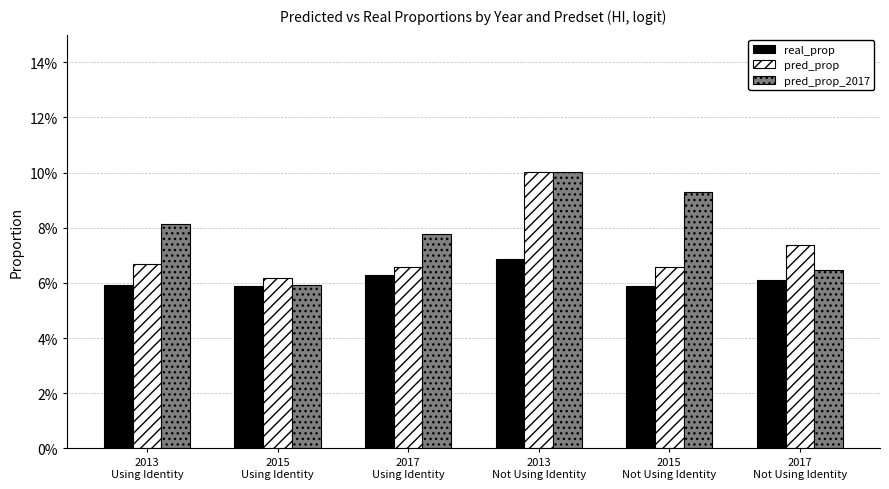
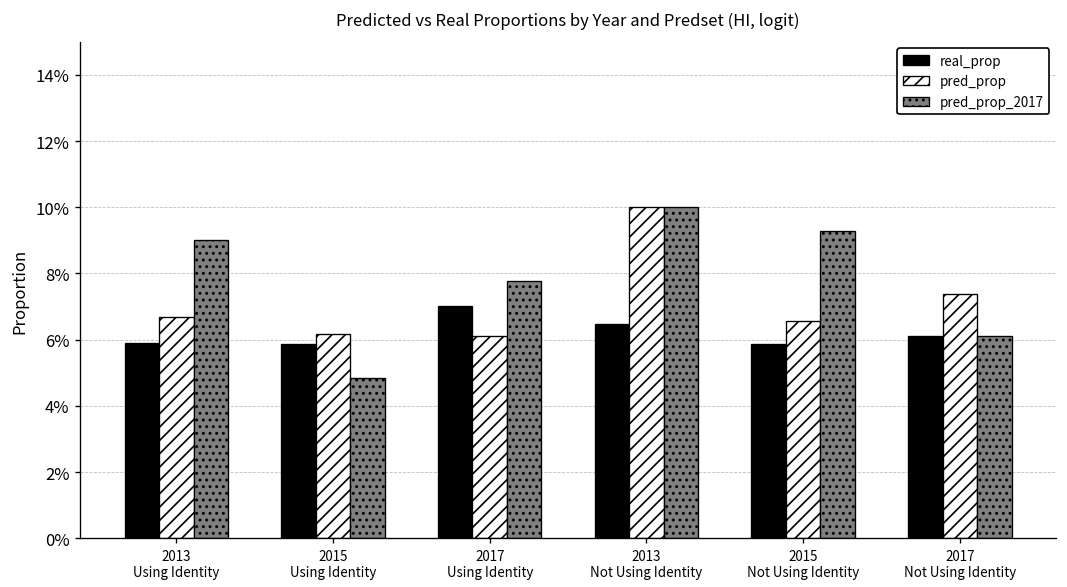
  {
    "real_prop": {
      "2013 Using Identity": "5.9%",
      "2015 Using Identity": "5.9%",
-     "2017 Using Identity": "6.3%",
-     "2013 Not Using Identity": "6.9%",
+     "2017 Using Identity": "7.0%",
+     "2013 Not Using Identity": "6.5%",
      "2015 Not Using Identity": "5.9%",
      "2017 Not Using Identity": "6.1%"
    },
    "pred_prop": {
      "2013 Using Identity": "6.7%",
      "2015 Using Identity": "6.2%",
-     "2017 Using Identity": "6.6%",
+     "2017 Using Identity": "6.1%",
      "2013 Not Using Identity": "10.0%",
      "2015 Not Using Identity": "6.6%",
      "2017 Not Using Identity": "7.4%"
    },
    "pred_prop_2017": {
-     "2013 Using Identity": "8.1%",
-     "2015 Using Identity": "5.9%",
+     "2013 Using Identity": "9.0%",
+     "2015 Using Identity": "4.9%",
      "2017 Using Identity": "7.8%",
      "2013 Not Using Identity": "10.0%",
      "2015 Not Using Identity": "9.3%",
-     "2017 Not Using Identity": "6.5%"
+     "2017 Not Using Identity": "6.1%"
    }
  }
